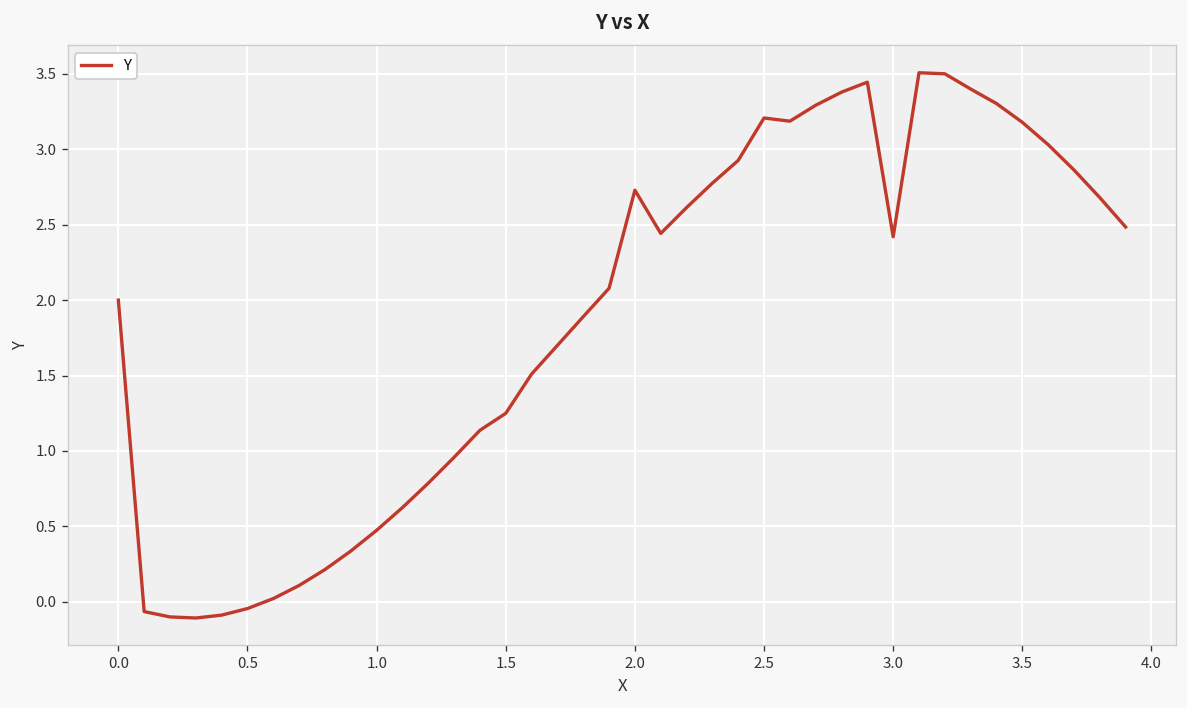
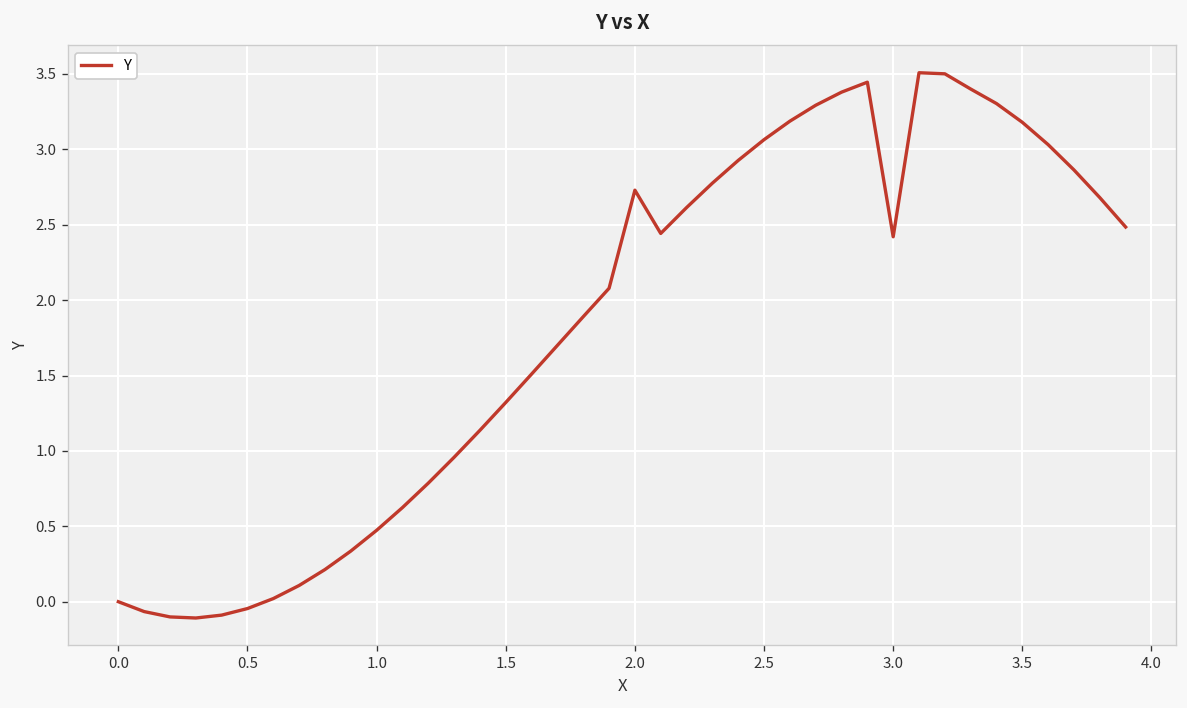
  {
-   "0.0": 2,
+   "0.0": 0,
    "0.5": -0.05,
    "1.0": 0.47,
-   "1.5": 1.25,
+   "1.5": 1.32,
    "2.0": 2.73,
-   "2.5": 3.21,
+   "2.5": 3.06,
    "3.0": 2.42,
    "3.5": 3.18
  }
